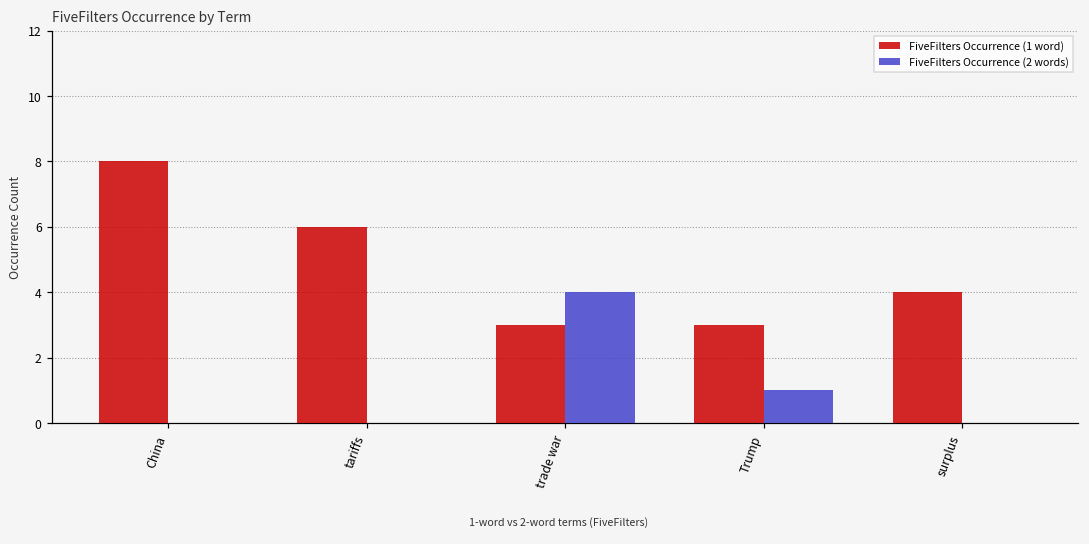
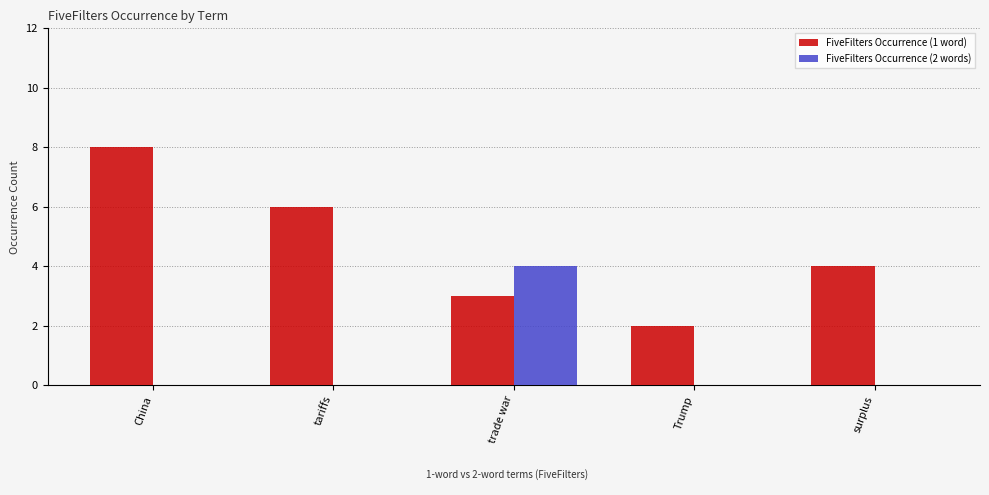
  {
    "FiveFilters Occurrence (1 word)": {
      "China": 8,
      "tariffs": 6,
      "trade war": 3,
-     "Trump": 3,
+     "Trump": 2,
      "surplus": 4
    },
    "FiveFilters Occurrence (2 words)": {
      "China": 0,
      "tariffs": 0,
      "trade war": 4,
-     "Trump": 1,
+     "Trump": 0,
      "surplus": 0
    }
  }
